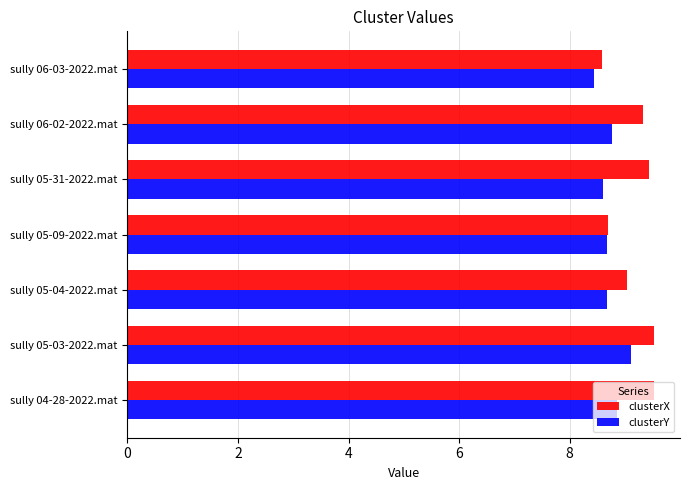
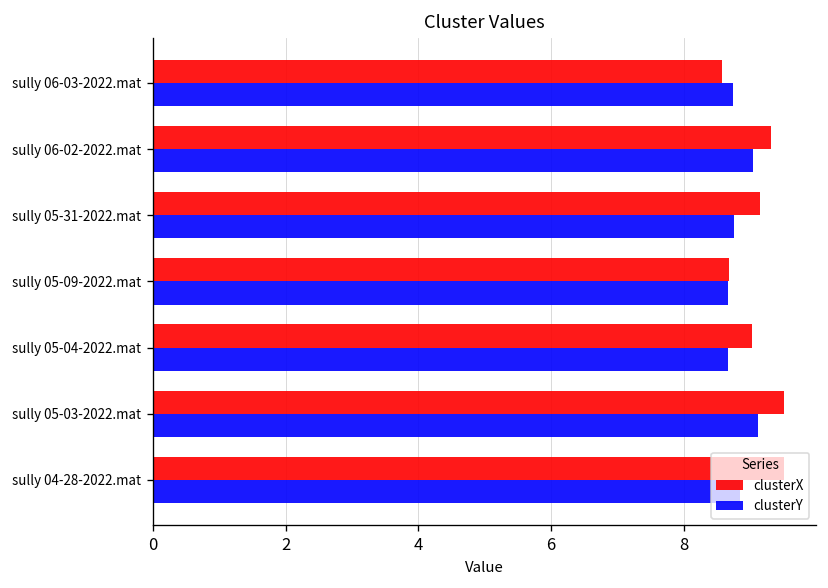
  {
    "clusterX": {
      "sully 06-03-2022.mat": 8.6,
      "sully 06-02-2022.mat": 9.3,
-     "sully 05-31-2022.mat": 9.4,
+     "sully 05-31-2022.mat": 9.1,
      "sully 05-09-2022.mat": 8.7,
      "sully 05-04-2022.mat": 9.0,
      "sully 05-03-2022.mat": 9.5
    },
    "clusterY": {
-     "sully 06-03-2022.mat": 8.4,
-     "sully 06-02-2022.mat": 8.8,
-     "sully 05-31-2022.mat": 8.6,
+     "sully 06-03-2022.mat": 8.7,
+     "sully 06-02-2022.mat": 9.1,
+     "sully 05-31-2022.mat": 8.8,
      "sully 05-09-2022.mat": 8.7,
      "sully 05-04-2022.mat": 8.7,
      "sully 05-03-2022.mat": 9.1
    }
  }
